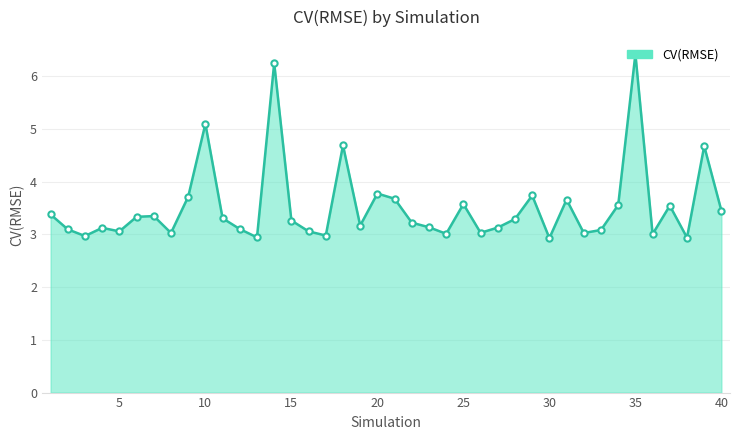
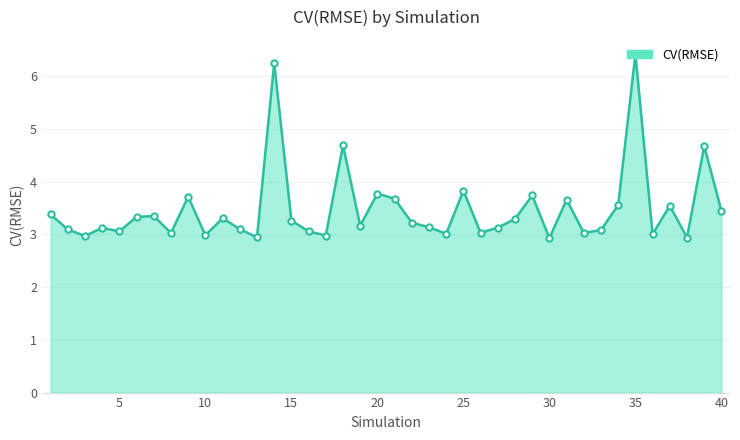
  {
    "5": 3.1,
-   "10": 5.1,
+   "10": 3.0,
    "15": 3.3,
    "20": 3.8,
-   "25": 3.6,
+   "25": 3.8,
    "30": 2.9,
    "35": 6.4,
    "40": 3.4
  }
